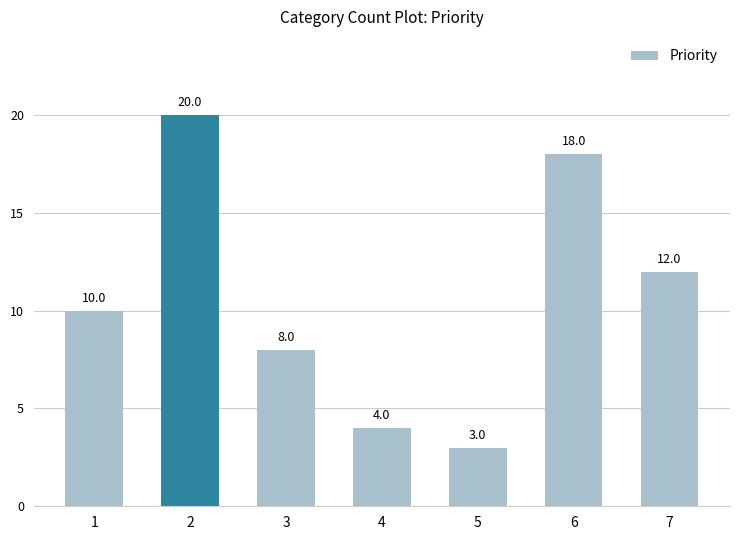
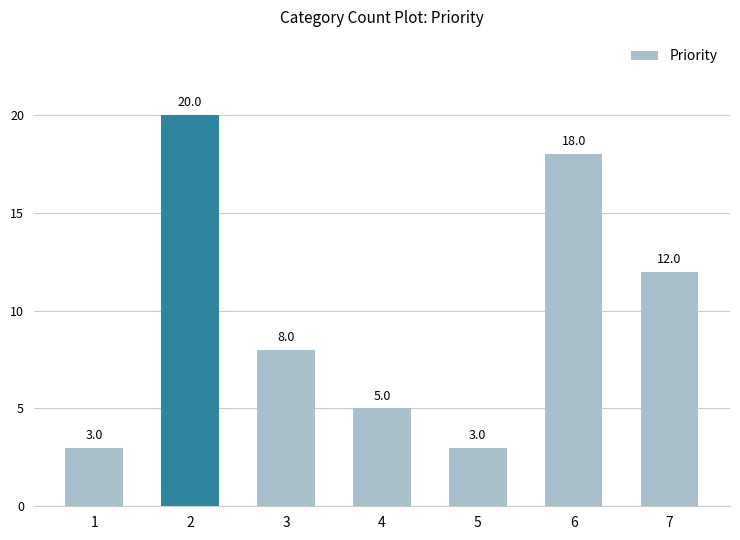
  {
-   "1": 10.0,
+   "1": 3.0,
    "2": 20.0,
    "3": 8.0,
-   "4": 4.0,
+   "4": 5.0,
    "5": 3.0,
    "6": 18.0,
    "7": 12.0
  }
